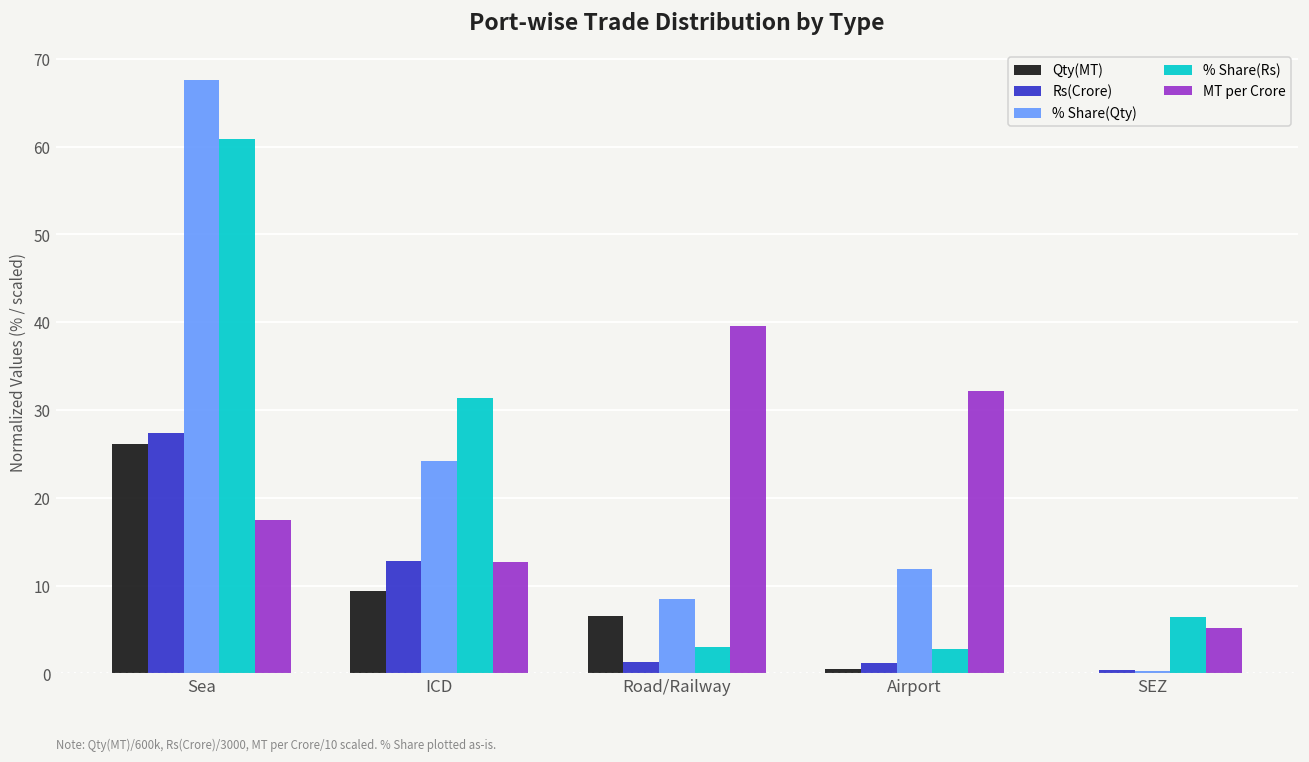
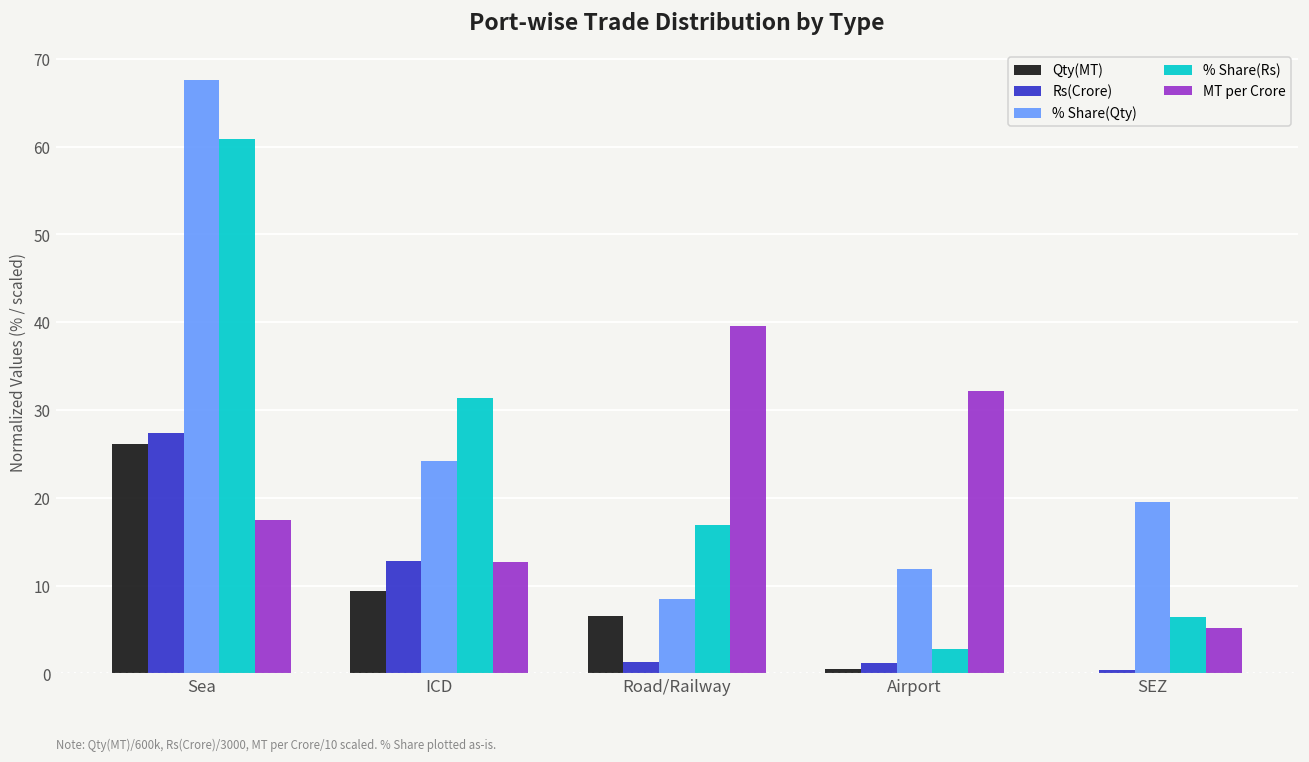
  {
    "Qty(MT)": {
      "Sea": 26,
      "ICD": 9,
      "Road/Railway": 7,
      "Airport": 0
    },
    "Rs(Crore)": {
      "Sea": 27,
      "ICD": 13,
      "Road/Railway": 1,
      "Airport": 1,
      "SEZ": 0
    },
    "% Share(Qty)": {
      "Sea": 68,
      "ICD": 24,
      "Road/Railway": 8,
      "Airport": 12,
-     "SEZ": 0
+     "SEZ": 20
    },
    "% Share(Rs)": {
      "Sea": 61,
      "ICD": 31,
-     "Road/Railway": 3,
+     "Road/Railway": 17,
      "Airport": 3,
      "SEZ": 6
    },
    "MT per Crore": {
      "Sea": 17,
      "ICD": 13,
      "Road/Railway": 40,
      "Airport": 32,
      "SEZ": 5
    }
  }
